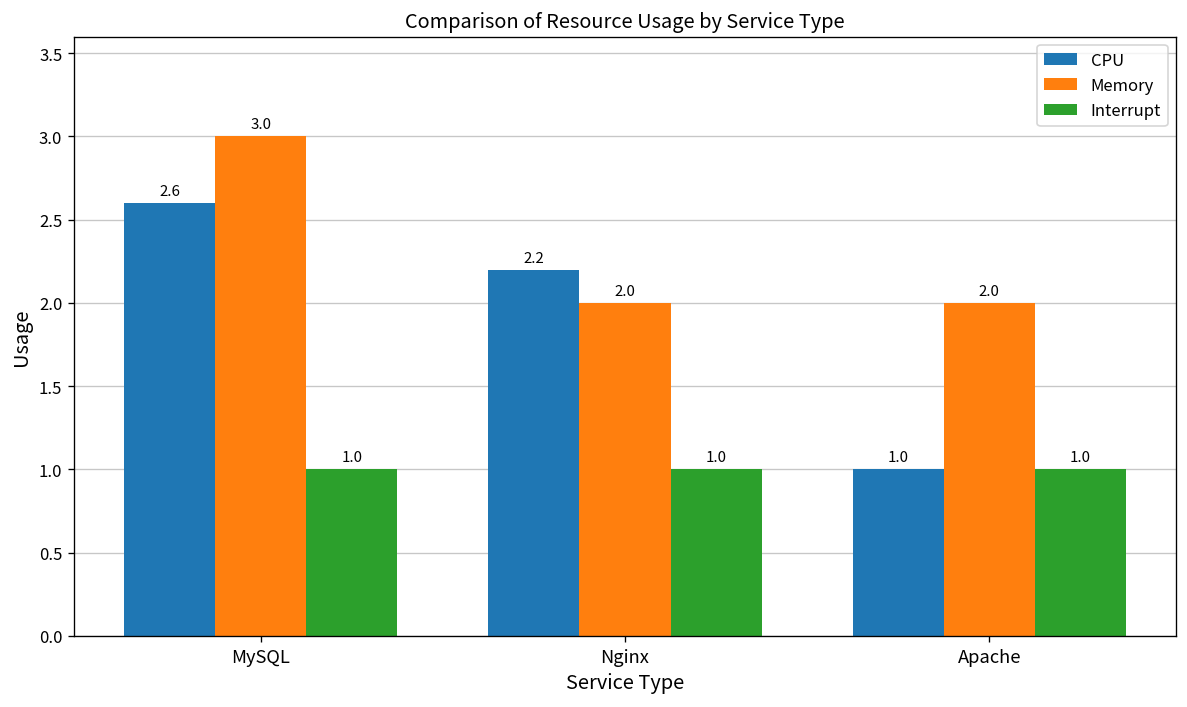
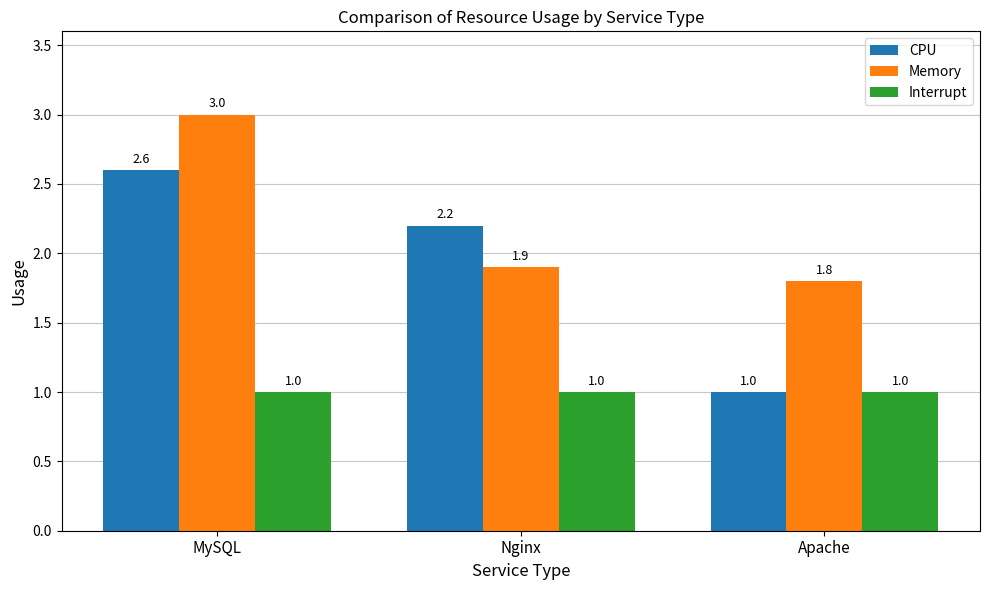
  {
    "CPU": {
      "MySQL": 2.6,
      "Nginx": 2.2,
      "Apache": 1.0
    },
    "Memory": {
      "MySQL": 3.0,
-     "Nginx": 2.0,
-     "Apache": 2.0
+     "Nginx": 1.9,
+     "Apache": 1.8
    },
    "Interrupt": {
      "MySQL": 1.0,
      "Nginx": 1.0,
      "Apache": 1.0
    }
  }
